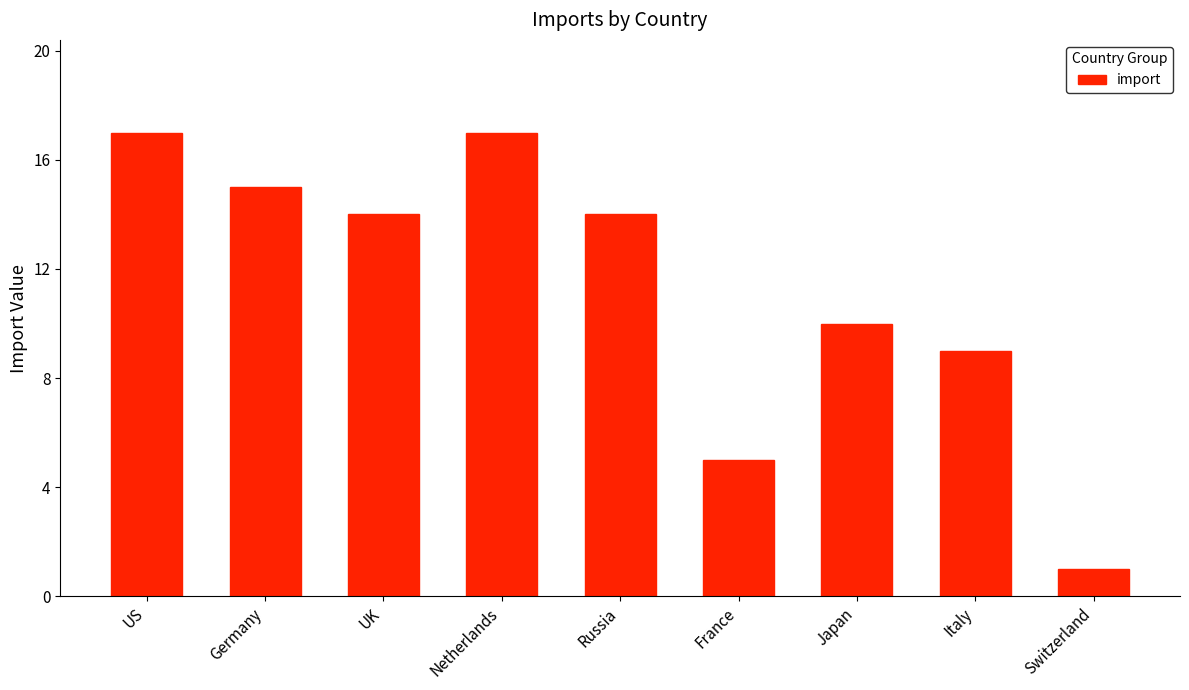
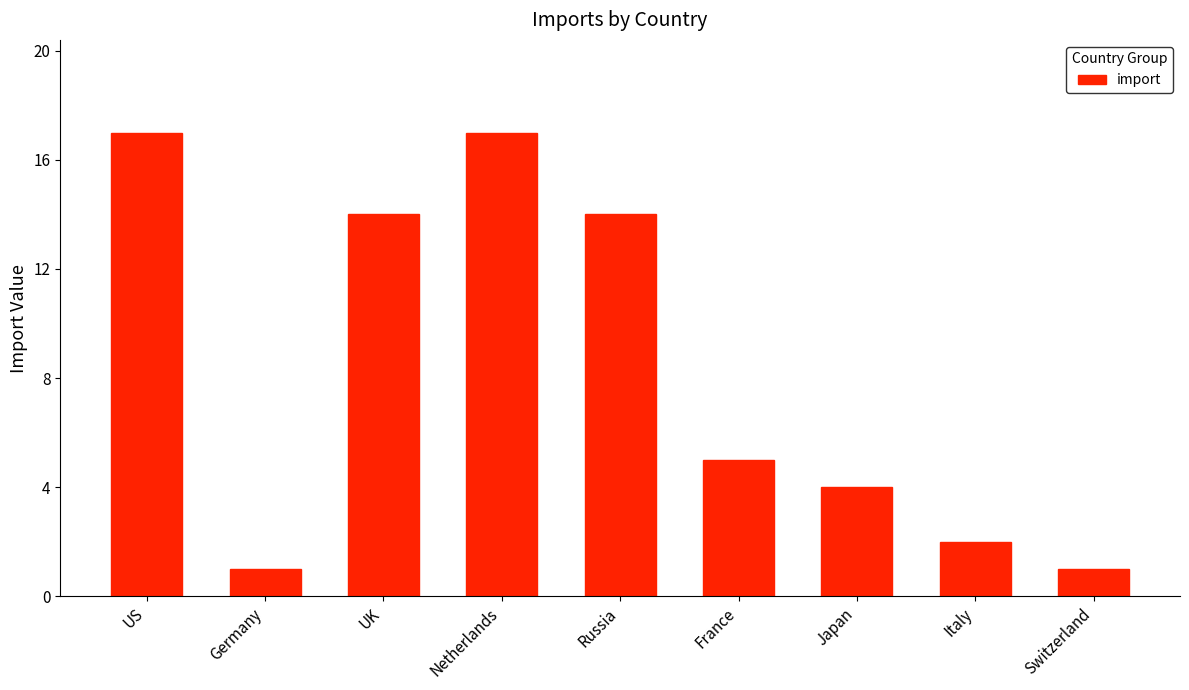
  {
    "US": 17,
-   "Germany": 15,
+   "Germany": 1,
    "UK": 14,
    "Netherlands": 17,
    "Russia": 14,
    "France": 5,
-   "Japan": 10,
-   "Italy": 9,
+   "Japan": 4,
+   "Italy": 2,
    "Switzerland": 1
  }
